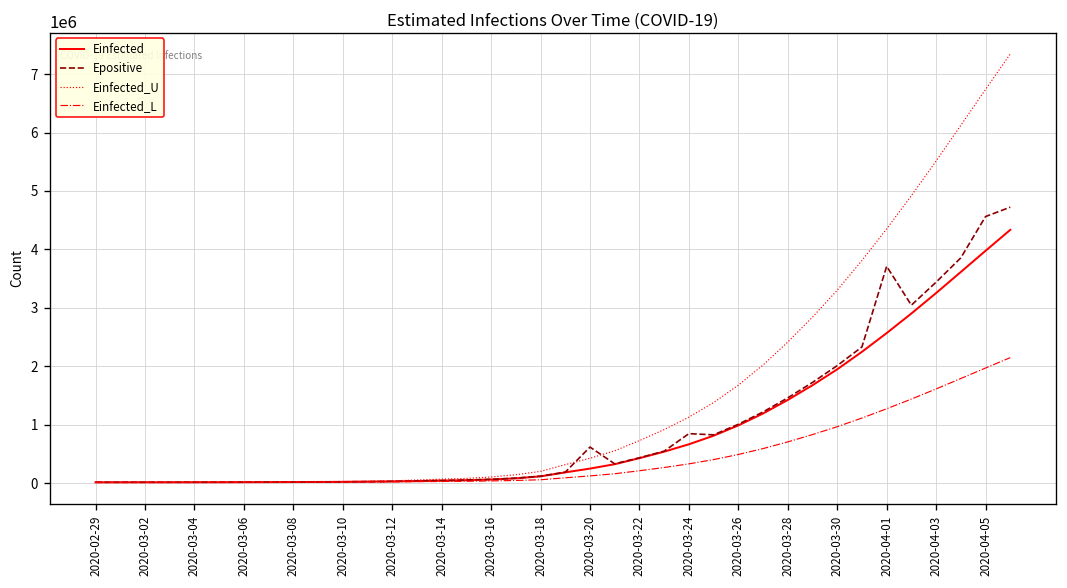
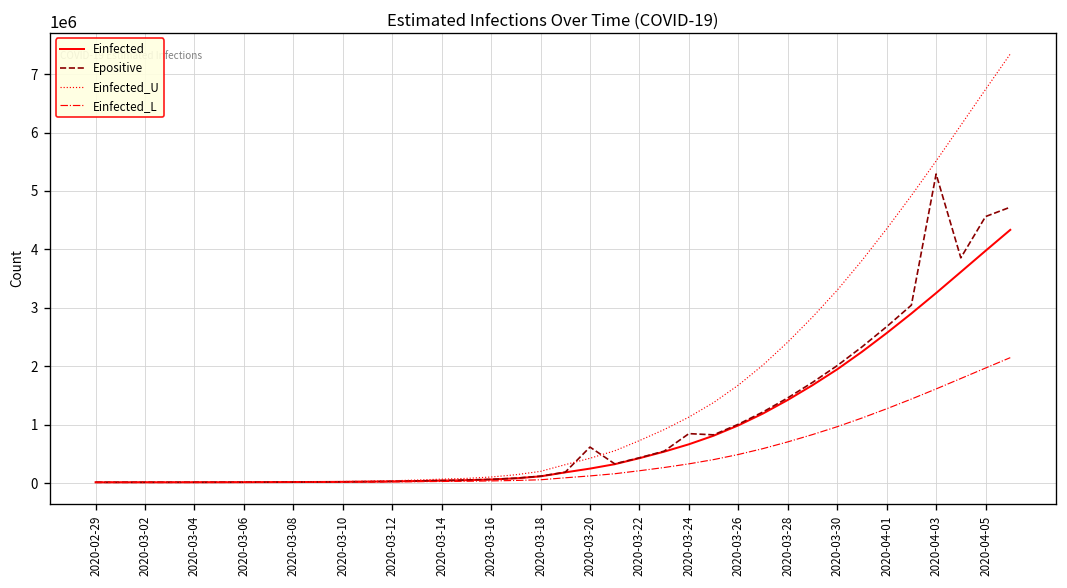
  {
    "Epositive": {
      "2020-03-20": 600000,
      "2020-03-24": 800000,
      "2020-03-30": 2000000,
-     "2020-04-01": 3700000,
-     "2020-04-03": 3400000,
+     "2020-04-01": 2700000,
+     "2020-04-03": 5300000,
      "2020-04-05": 4600000
    }
  }
